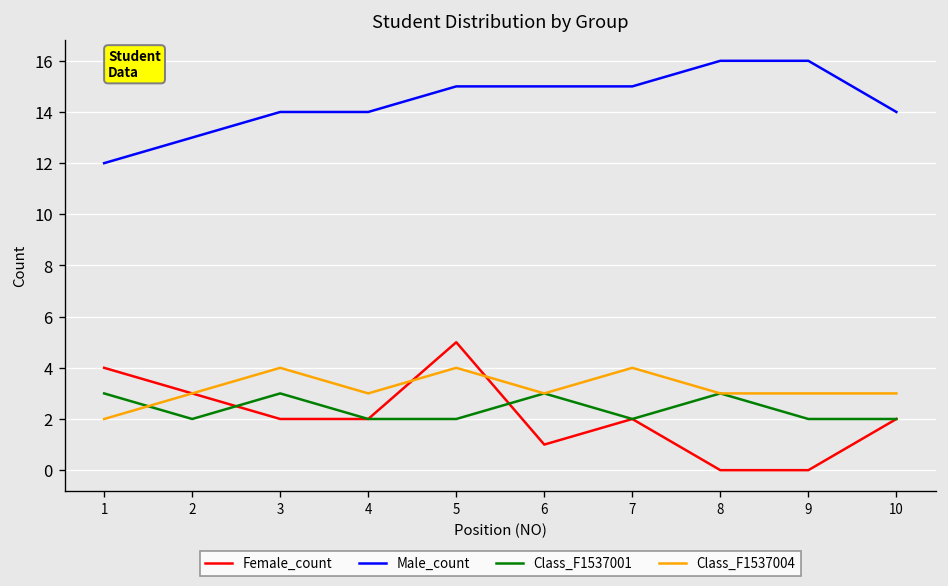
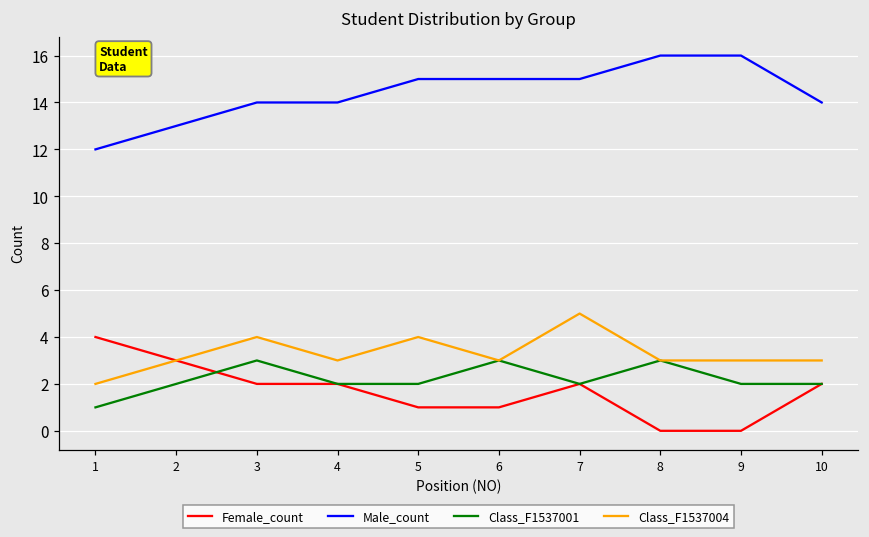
  {
    "Female_count": {
      "1": 4,
      "3": 2,
-     "5": 5,
+     "5": 1,
      "6": 1,
      "8": 0,
      "9": 0
    },
    "Male_count": {
      "1": 12,
      "2": 13,
      "3": 14,
      "4": 14,
      "5": 15,
      "6": 15,
      "7": 15,
      "8": 16,
      "9": 16,
      "10": 14
    },
    "Class_F1537001": {
-     "1": 3,
+     "1": 1,
      "2": 2,
      "3": 3,
      "5": 2,
      "9": 2
    },
    "Class_F1537004": {
      "1": 2,
      "3": 4,
      "4": 3,
      "5": 4,
-     "7": 4,
+     "7": 5,
      "9": 3,
      "10": 3
    }
  }
